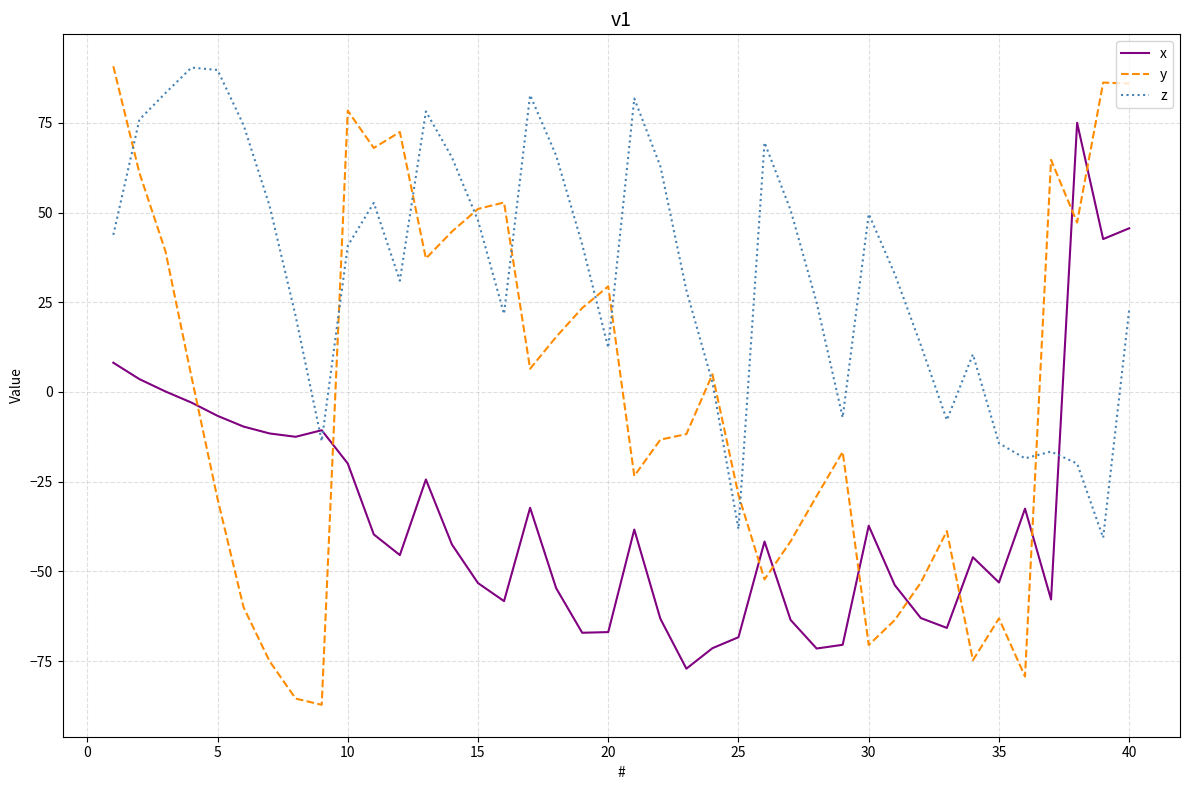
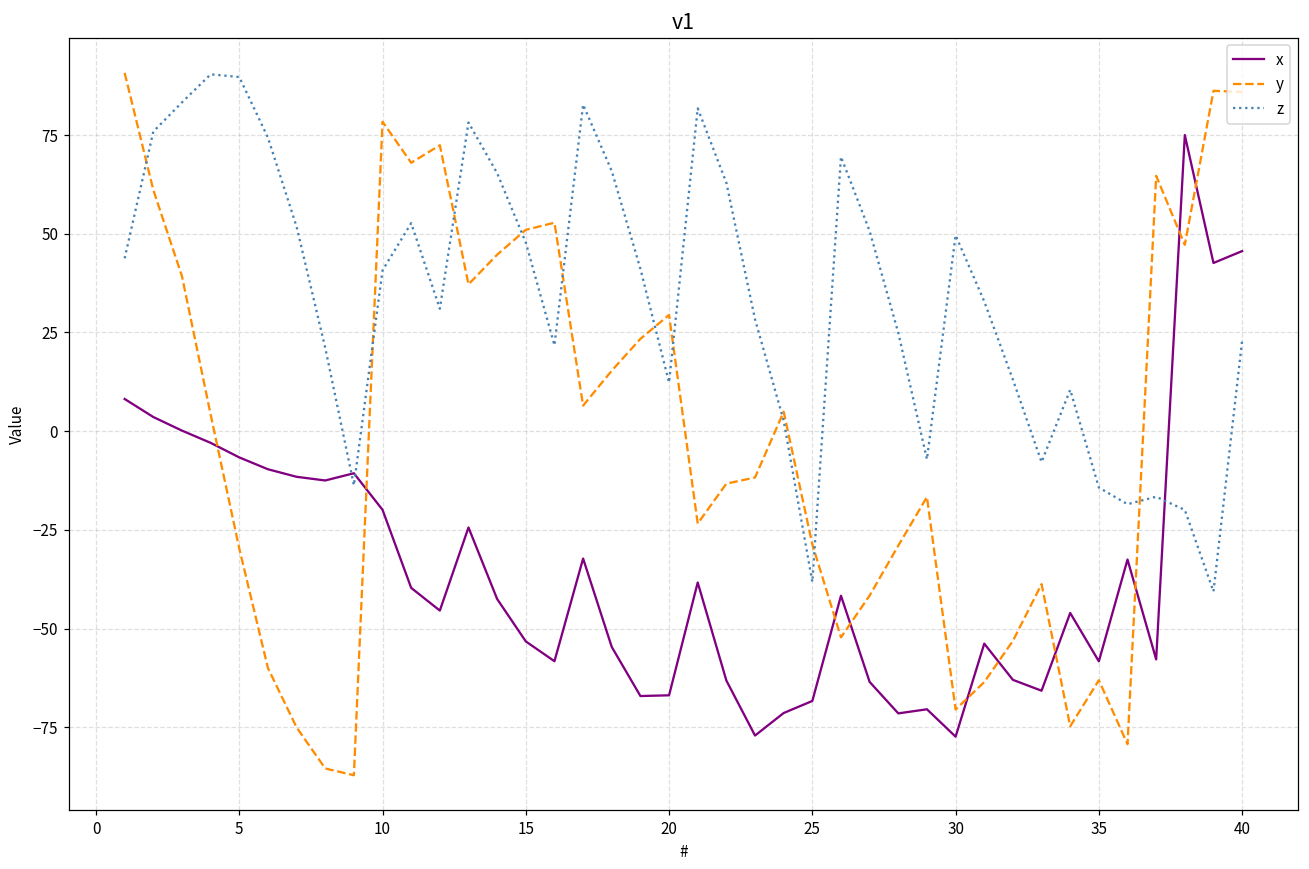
  {
    "x": {
      "5": -7,
      "10": -20,
      "15": -53,
      "20": -67,
      "25": -68,
-     "30": -37,
-     "35": -53,
+     "30": -77,
+     "35": -58,
      "40": 46
    },
    "y": {
      "5": -30,
      "10": 78,
      "15": 51,
      "20": 29,
      "25": -29,
      "30": -70,
      "35": -63
    },
    "z": {
      "5": 90,
      "10": 41,
      "15": 48,
      "20": 12,
      "25": -38,
      "30": 50,
      "35": -14,
      "40": 23
    }
  }
